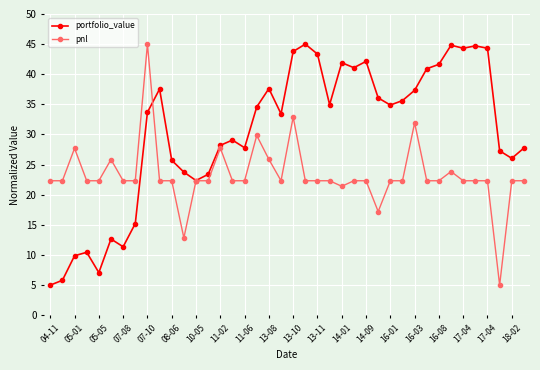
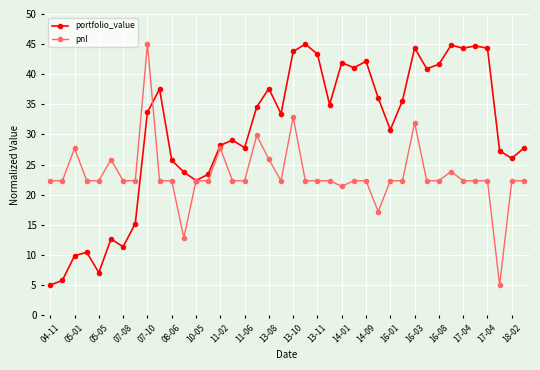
  {
    "portfolio_value": {
      "04-11": 5,
      "05-01": 10,
      "05-05": 7,
      "07-08": 11,
      "07-10": 34,
      "08-06": 26,
      "11-02": 28,
      "11-06": 28,
      "13-08": 38,
      "13-10": 44,
      "13-11": 43,
      "14-01": 42,
      "14-09": 42,
-     "16-01": 35,
-     "16-03": 37,
+     "16-01": 31,
+     "16-03": 44,
      "16-08": 42,
      "18-02": 26
    },
    "pnl": {
      "04-11": 22,
      "05-01": 28,
      "05-05": 22,
      "07-08": 22,
      "07-10": 45,
      "08-06": 22,
      "11-02": 28,
      "11-06": 22,
      "13-08": 26,
      "13-10": 33,
      "13-11": 22,
      "14-01": 21,
      "14-09": 22,
      "16-01": 22,
      "16-03": 32,
      "16-08": 22,
      "18-02": 22
    }
  }
